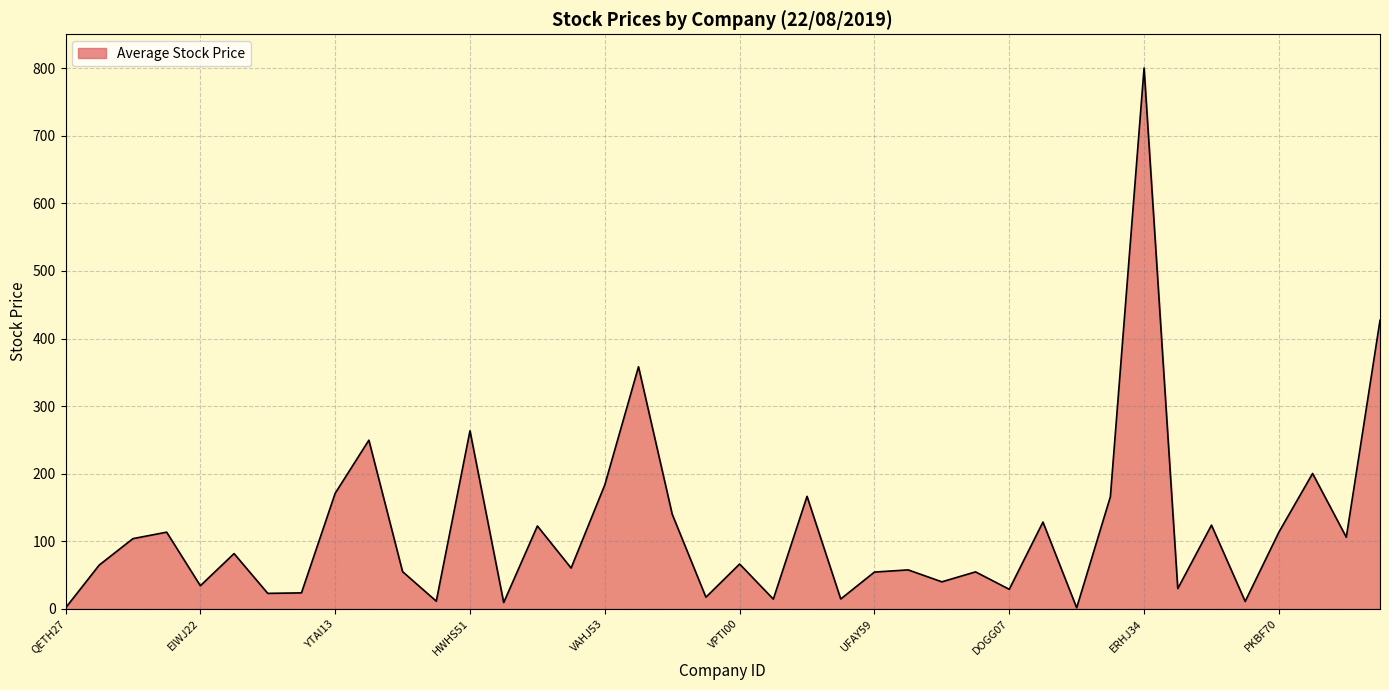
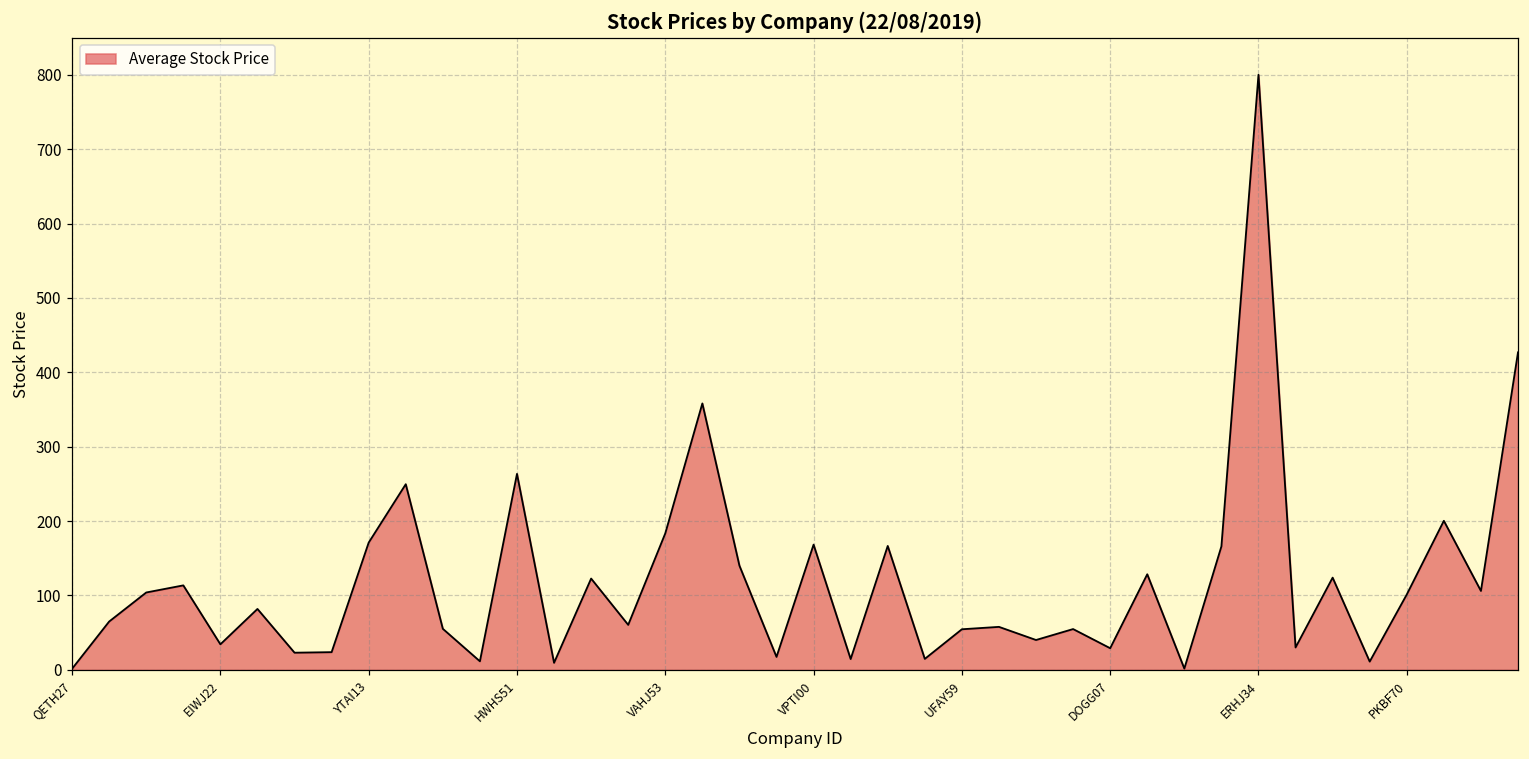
  {
    "QETH27": 0,
    "EIWJ22": 30,
    "YTAI13": 170,
    "HWHS51": 260,
    "VAHJ53": 180,
-   "VPTI00": 70,
+   "VPTI00": 170,
    "UFAY59": 50,
    "DOGG07": 30,
    "ERHJ34": 800,
-   "PKBF70": 110
+   "PKBF70": 100
  }
